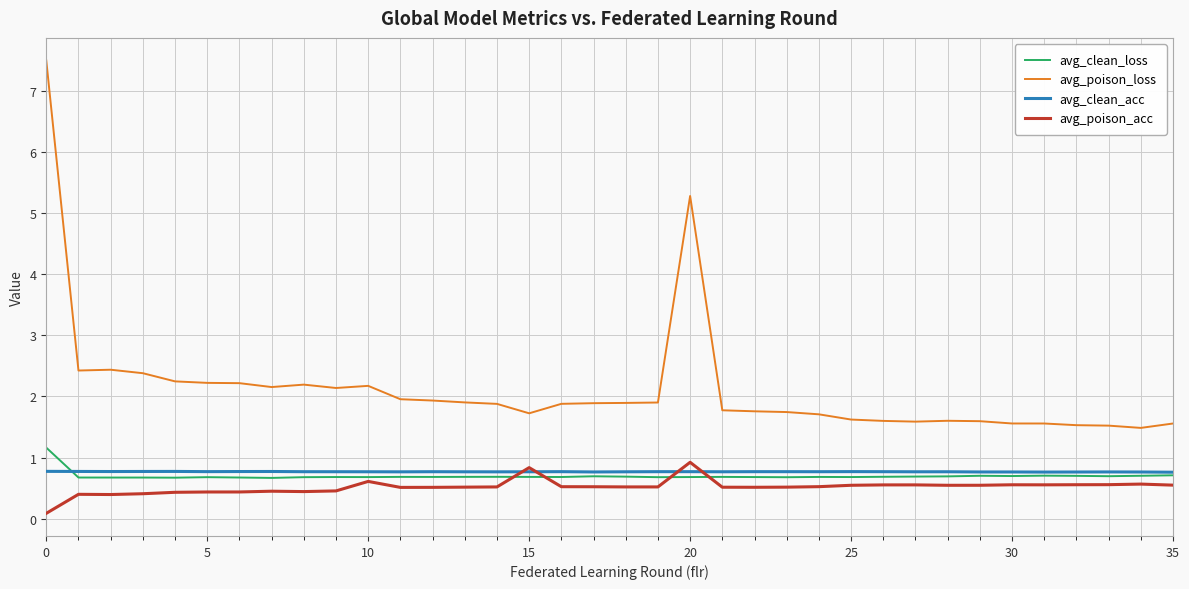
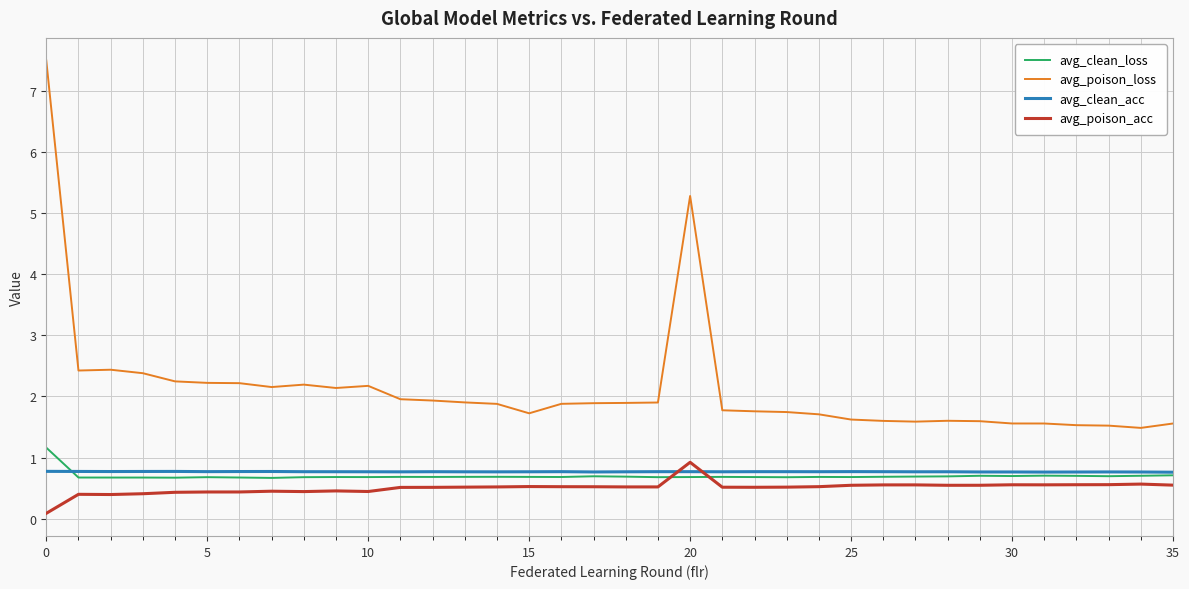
  {
    "avg_clean_loss": {
      "0": 1.2,
      "5": 0.7,
      "10": 0.7,
      "15": 0.7,
      "20": 0.7,
      "25": 0.7,
      "30": 0.7,
      "35": 0.7
    },
    "avg_poison_loss": {
      "0": 7.5,
      "5": 2.2,
      "10": 2.2,
      "15": 1.7,
      "20": 5.3,
      "25": 1.6,
      "30": 1.6,
      "35": 1.6
    },
    "avg_clean_acc": {
      "0": 0.8,
      "5": 0.8,
      "10": 0.8,
      "15": 0.8,
      "20": 0.8,
      "25": 0.8,
      "30": 0.8,
      "35": 0.8
    },
    "avg_poison_acc": {
      "0": 0.1,
      "5": 0.4,
-     "10": 0.6,
-     "15": 0.8,
+     "10": 0.4,
+     "15": 0.5,
      "20": 0.9,
      "25": 0.5,
      "30": 0.6,
      "35": 0.6
    }
  }
